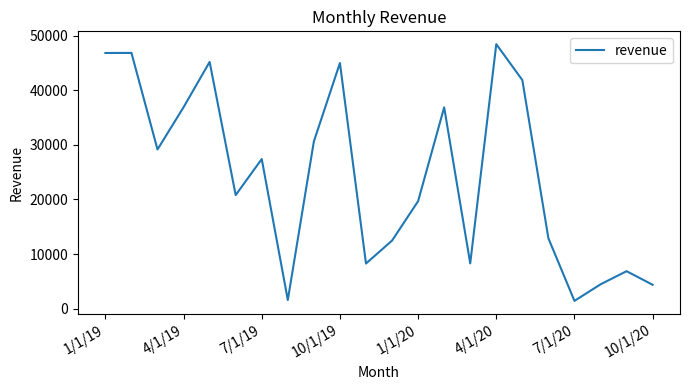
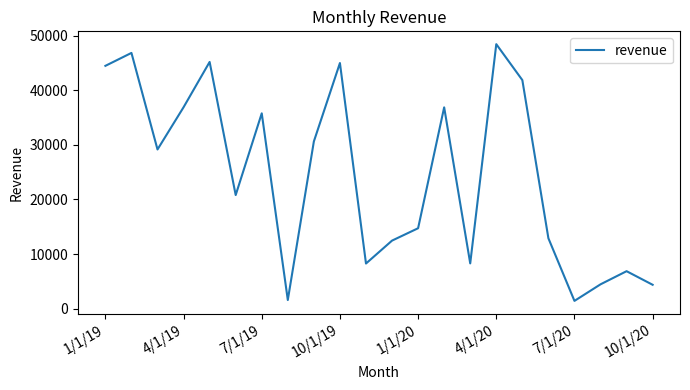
  {
-   "1/1/19": 47000,
+   "1/1/19": 44000,
    "4/1/19": 37000,
-   "7/1/19": 27000,
+   "7/1/19": 36000,
    "10/1/19": 45000,
-   "1/1/20": 20000,
+   "1/1/20": 15000,
    "4/1/20": 48000,
    "7/1/20": 1000,
    "10/1/20": 4000
  }
